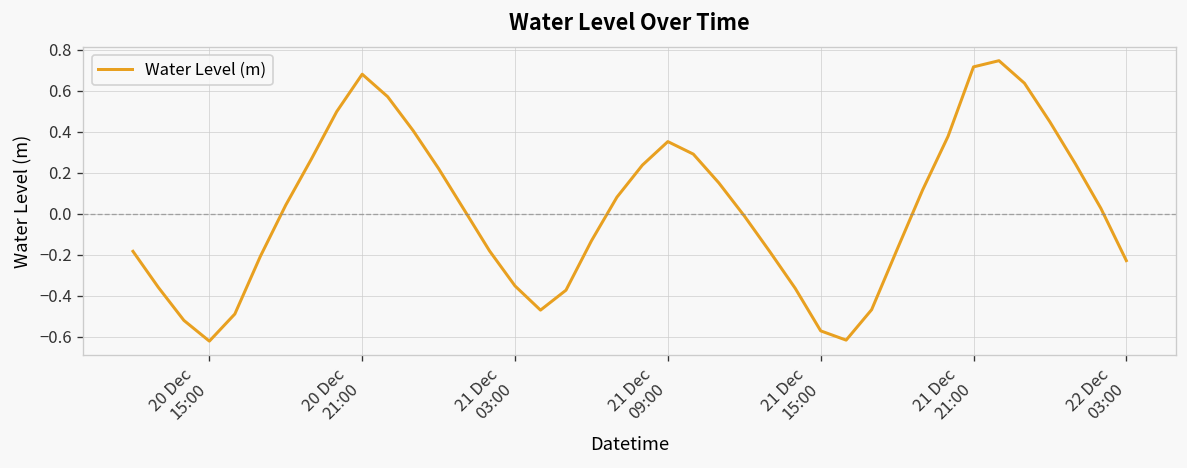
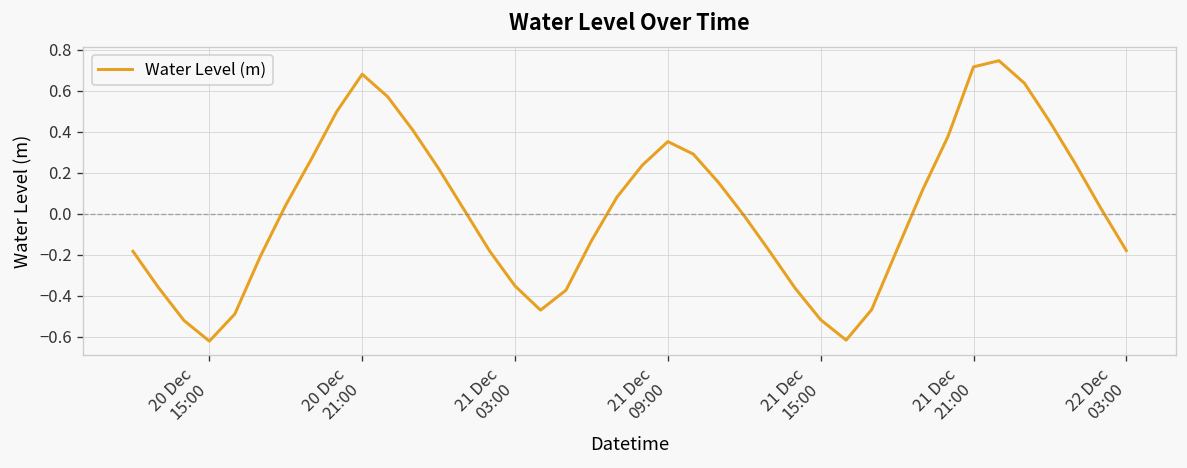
  {
    "20 Dec 15:00": -0.62,
    "20 Dec 21:00": 0.68,
    "21 Dec 03:00": -0.35,
    "21 Dec 09:00": 0.35,
-   "21 Dec 15:00": -0.57,
+   "21 Dec 15:00": -0.52,
    "21 Dec 21:00": 0.72,
-   "22 Dec 03:00": -0.23
+   "22 Dec 03:00": -0.18
  }
